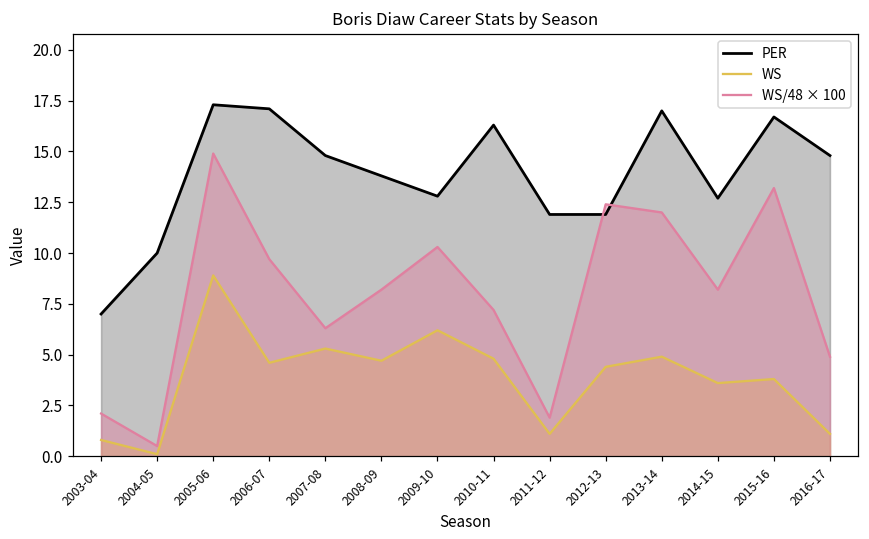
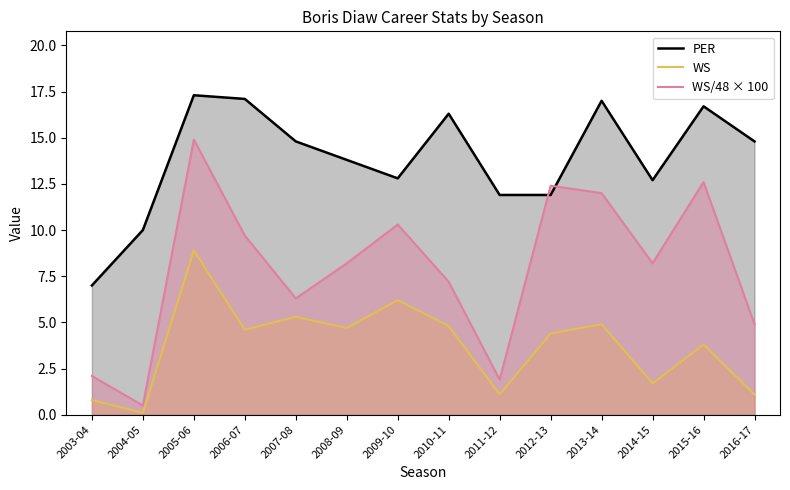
  {
    "PER": {
      "2003-04": 7.0,
      "2004-05": 10.0,
      "2005-06": 17.3,
      "2006-07": 17.1,
      "2007-08": 14.8,
      "2008-09": 13.8,
      "2009-10": 12.8,
      "2010-11": 16.3,
      "2011-12": 11.9,
      "2012-13": 11.9,
      "2013-14": 17.0,
      "2014-15": 12.7,
      "2015-16": 16.7,
      "2016-17": 14.8
    },
    "WS": {
      "2003-04": 0.8,
      "2004-05": 0.1,
      "2005-06": 8.9,
      "2006-07": 4.6,
      "2007-08": 5.3,
      "2008-09": 4.7,
      "2009-10": 6.2,
      "2010-11": 4.8,
      "2011-12": 1.1,
      "2012-13": 4.4,
      "2013-14": 4.9,
-     "2014-15": 3.6,
+     "2014-15": 1.7,
      "2015-16": 3.8,
      "2016-17": 1.1
    },
    "WS/48 × 100": {
      "2003-04": 2.1,
      "2004-05": 0.5,
      "2005-06": 14.9,
      "2006-07": 9.7,
      "2007-08": 6.3,
      "2008-09": 8.2,
      "2009-10": 10.3,
      "2010-11": 7.2,
      "2011-12": 1.9,
      "2012-13": 12.4,
      "2013-14": 12.0,
      "2014-15": 8.2,
-     "2015-16": 13.2,
+     "2015-16": 12.6,
      "2016-17": 4.9
    }
  }
